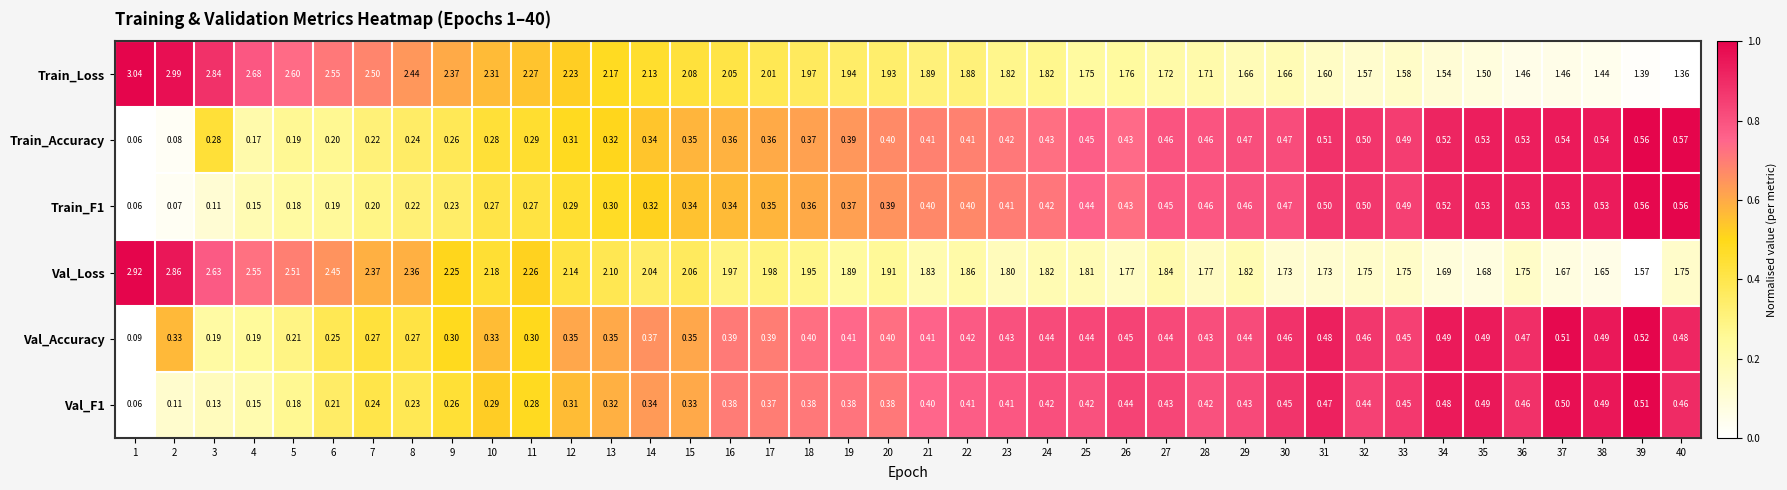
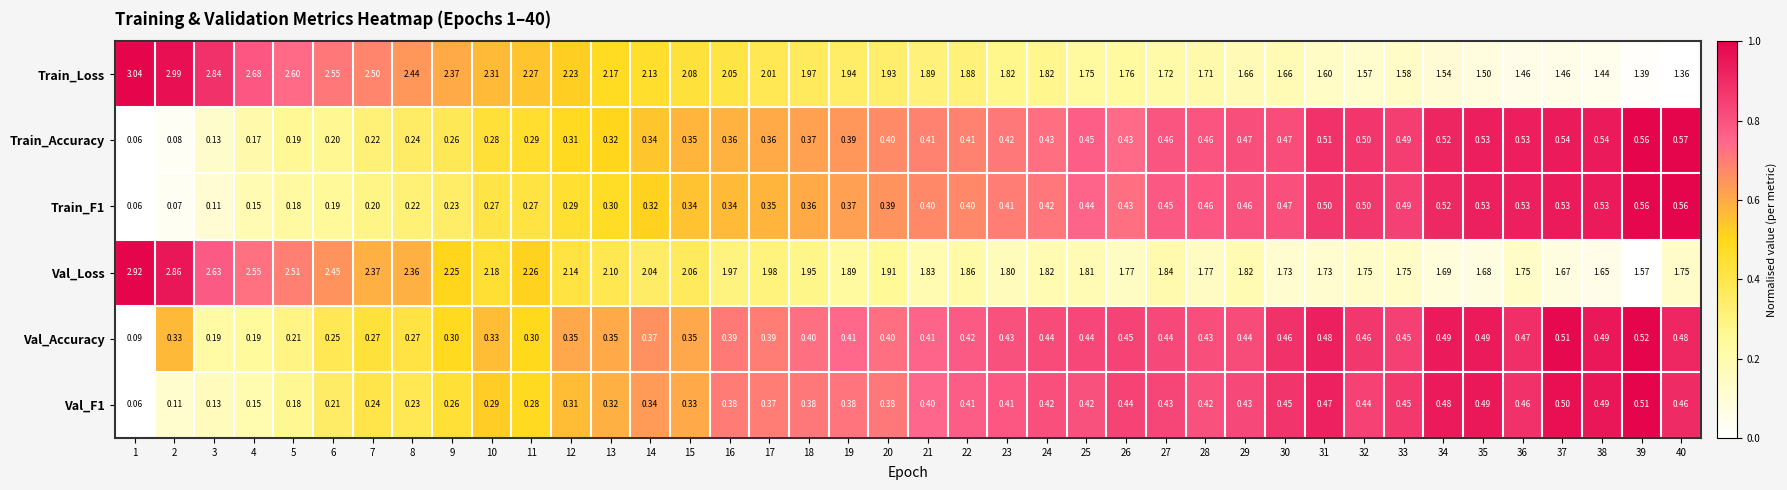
  {
    "Train_Accuracy": {
      "1": 0.06,
      "2": 0.08,
-     "3": 0.28,
+     "3": 0.13,
      "4": 0.17,
      "5": 0.19,
      "6": 0.20,
      "7": 0.22,
      "8": 0.24,
      "9": 0.26,
      "10": 0.28,
      "11": 0.29,
      "12": 0.31,
      "13": 0.32,
      "14": 0.34,
      "15": 0.35,
      "16": 0.36,
      "17": 0.36,
      "18": 0.37,
      "19": 0.39,
      "20": 0.40,
      "21": 0.41,
      "22": 0.41,
      "23": 0.42,
      "24": 0.43,
      "25": 0.45,
      "26": 0.43,
      "27": 0.46,
      "28": 0.46,
      "29": 0.47,
      "30": 0.47,
      "31": 0.51,
      "32": 0.50,
      "33": 0.49,
      "34": 0.52,
      "35": 0.53,
      "36": 0.53,
      "37": 0.54,
      "38": 0.54,
      "39": 0.56,
      "40": 0.57
    }
  }
